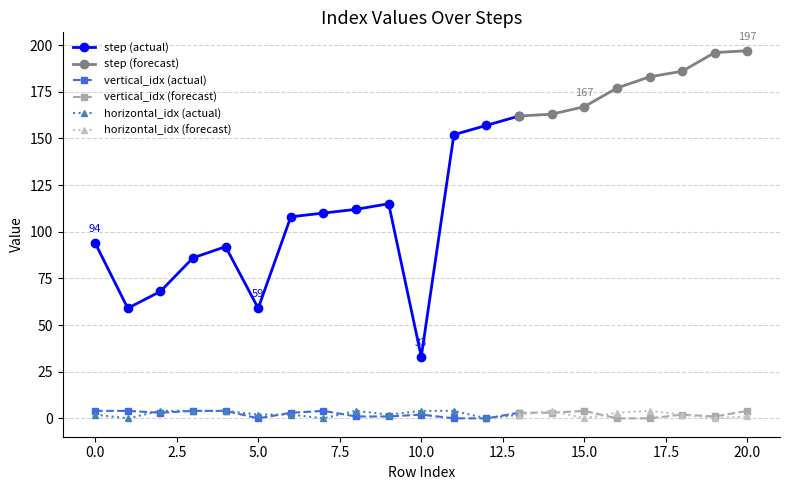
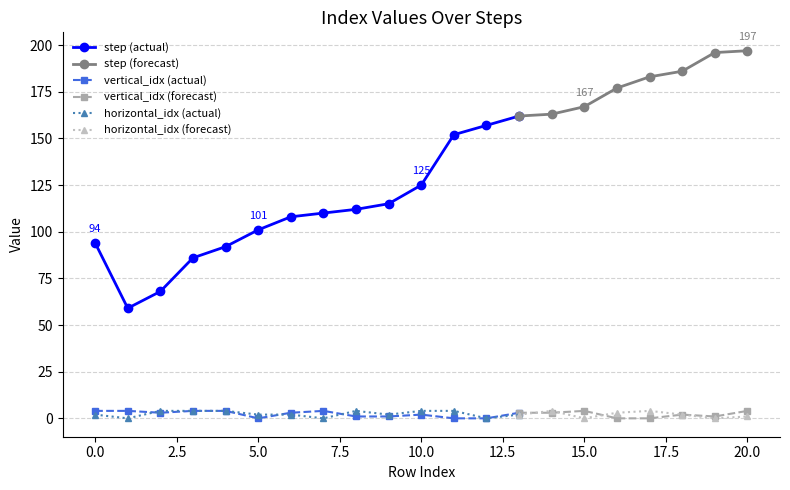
  {
    "step (actual)": {
      "0.0": 94,
-     "5.0": 59,
-     "10.0": 33
+     "5.0": 101,
+     "10.0": 125
    },
    "step (forecast)": {
      "15.0": 167,
      "20.0": 197
    }
  }
